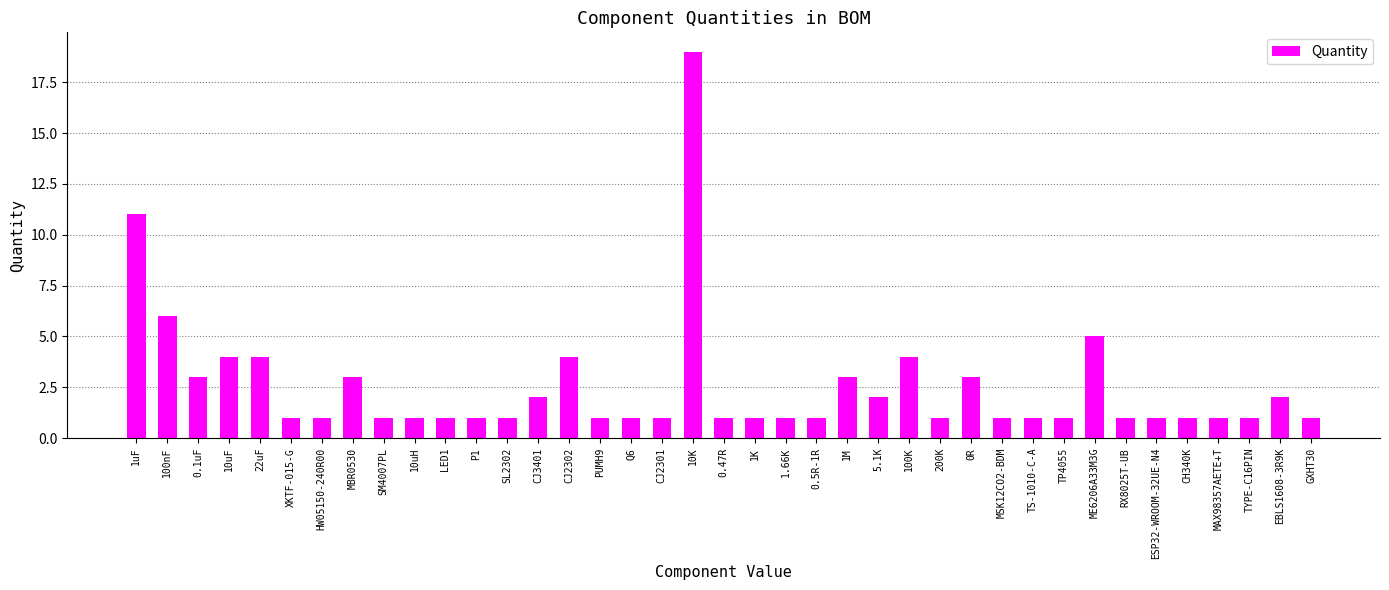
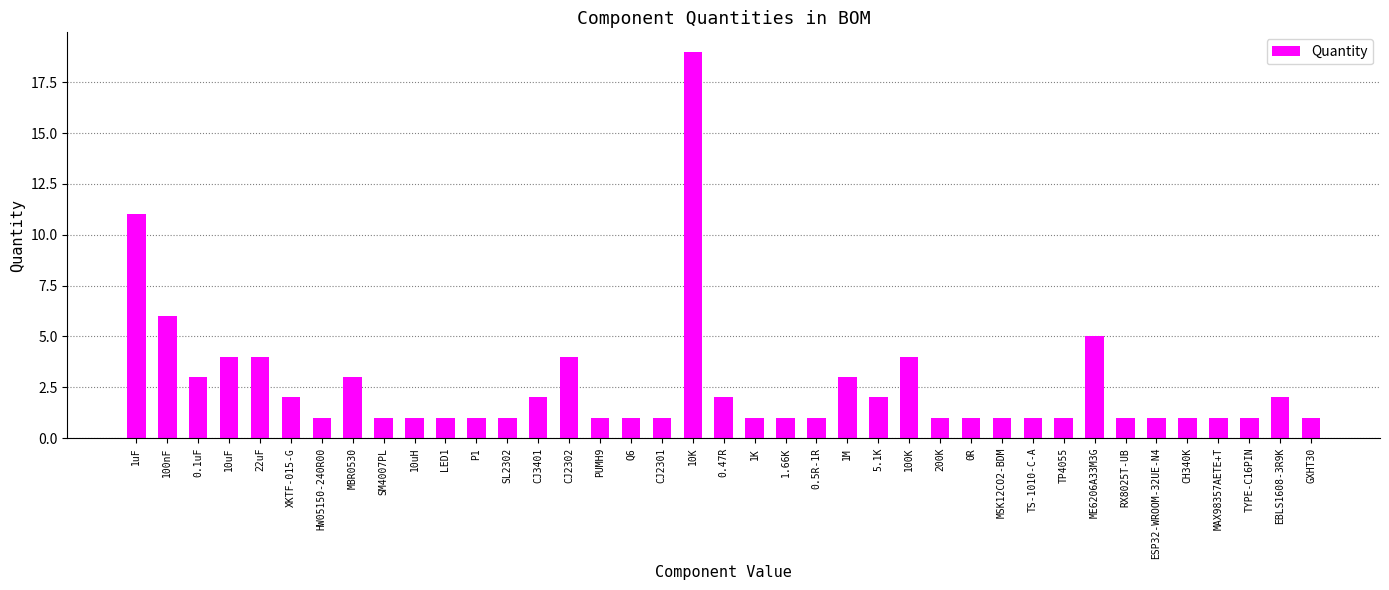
  {
    "1uF": 11,
    "100nF": 6,
    "0.1uF": 3,
    "10uF": 4,
    "22uF": 4,
-   "XKTF-015-G": 1,
+   "XKTF-015-G": 2,
    "HW05150-240R00": 1,
    "MBR0530": 3,
    "SM4007PL": 1,
    "10uH": 1,
    "LED1": 1,
    "P1": 1,
    "SL2302": 1,
    "CJ3401": 2,
    "CJ2302": 4,
    "PUMH9": 1,
    "Q6": 1,
    "CJ2301": 1,
    "10K": 19,
-   "0.47R": 1,
+   "0.47R": 2,
    "1K": 1,
    "1.66K": 1,
    "0.5R-1R": 1,
    "1M": 3,
    "5.1K": 2,
    "100K": 4,
    "200K": 1,
-   "0R": 3,
+   "0R": 1,
    "MSK12CO2-BDM": 1,
    "TS-1010-C-A": 1,
    "TP4055": 1,
    "ME6206A33M3G": 5,
    "RX8025T-UB": 1,
    "ESP32-WROOM-32UE-N4": 1,
    "CH340K": 1,
    "MAX98357AETE+T": 1,
    "TYPE-C16PIN": 1,
    "EBLS1608-3R9K": 2,
    "GXHT30": 1
  }
